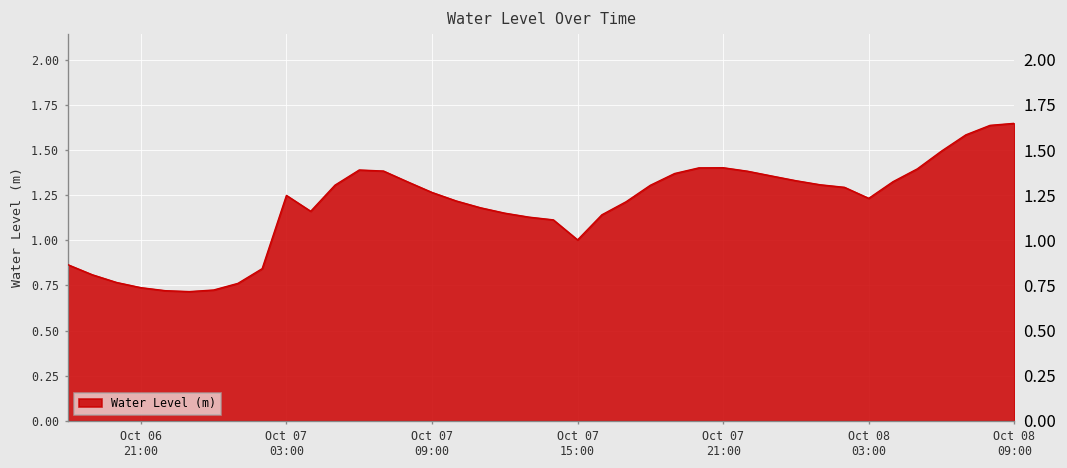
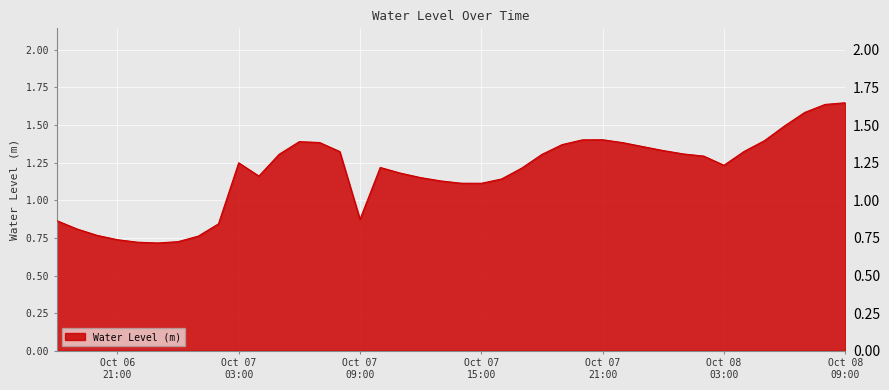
  {
    "Oct 06 21:00": 0.74,
    "Oct 07 03:00": 1.25,
-   "Oct 07 09:00": 1.27,
-   "Oct 07 15:00": 1.00,
+   "Oct 07 09:00": 0.87,
+   "Oct 07 15:00": 1.11,
    "Oct 07 21:00": 1.40,
    "Oct 08 03:00": 1.23,
    "Oct 08 09:00": 1.65
  }
